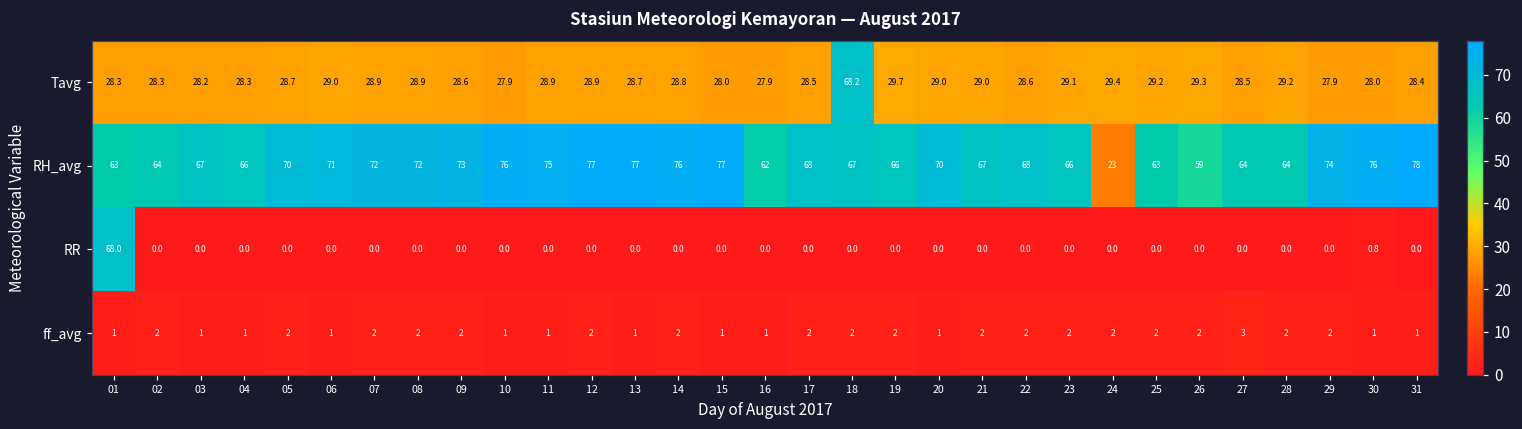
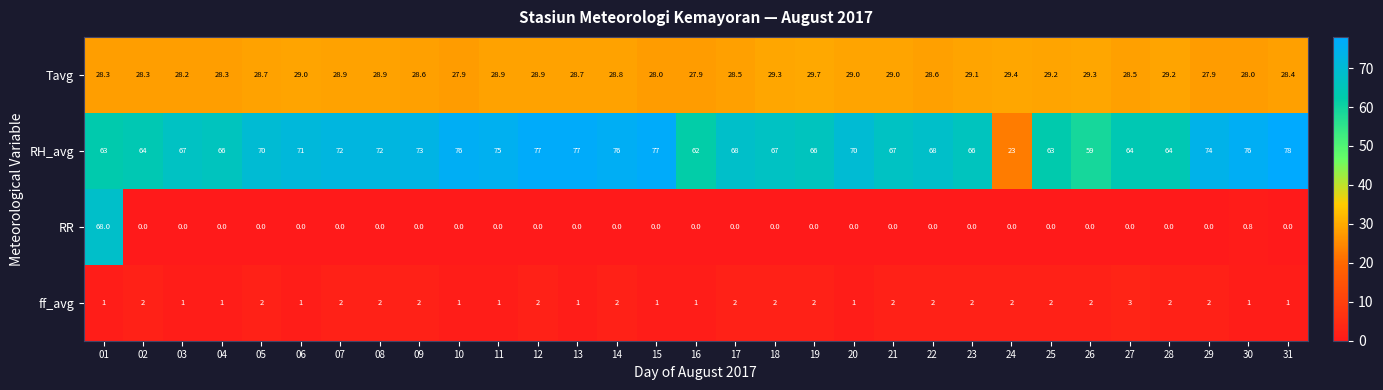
  {
    "Tavg": {
      "01": 28.3,
      "02": 28.3,
      "03": 28.2,
      "04": 28.3,
      "05": 28.7,
      "06": 29.0,
      "07": 28.9,
      "08": 28.9,
      "09": 28.6,
      "10": 27.9,
      "11": 28.9,
      "12": 28.9,
      "13": 28.7,
      "14": 28.8,
      "15": 28.0,
      "16": 27.9,
      "17": 28.5,
-     "18": 68.2,
+     "18": 29.3,
      "19": 29.7,
      "20": 29.0,
      "21": 29.0,
      "22": 28.6,
      "23": 29.1,
      "24": 29.4,
      "25": 29.2,
      "26": 29.3,
      "27": 28.5,
      "28": 29.2,
      "29": 27.9,
      "30": 28.0,
      "31": 28.4
    },
    "RH_avg": {
      "01": 63,
      "02": 64,
      "03": 67,
      "04": 66,
      "05": 70,
      "06": 71,
      "07": 72,
      "08": 72,
      "09": 73,
      "10": 76,
      "11": 75,
      "12": 77,
      "13": 77,
      "14": 76,
      "15": 77,
      "16": 62,
      "17": 68,
      "18": 67,
      "19": 66,
      "20": 70,
      "21": 67,
      "22": 68,
      "23": 66,
      "24": 23,
      "25": 63,
      "26": 59,
      "27": 64,
      "28": 64,
      "29": 74,
      "30": 76,
      "31": 78
    },
    "RR": {
      "01": 68.0,
      "02": 0.0,
      "03": 0.0,
      "04": 0.0,
      "05": 0.0,
      "06": 0.0,
      "07": 0.0,
      "08": 0.0,
      "09": 0.0,
      "10": 0.0,
      "11": 0.0,
      "12": 0.0,
      "13": 0.0,
      "14": 0.0,
      "15": 0.0,
      "16": 0.0,
      "17": 0.0,
      "18": 0.0,
      "19": 0.0,
      "20": 0.0,
      "21": 0.0,
      "22": 0.0,
      "23": 0.0,
      "24": 0.0,
      "25": 0.0,
      "26": 0.0,
      "27": 0.0,
      "28": 0.0,
      "29": 0.0,
      "30": 0.8,
      "31": 0.0
    },
    "ff_avg": {
      "01": 1,
      "02": 2,
      "03": 1,
      "04": 1,
      "05": 2,
      "06": 1,
      "07": 2,
      "08": 2,
      "09": 2,
      "10": 1,
      "11": 1,
      "12": 2,
      "13": 1,
      "14": 2,
      "15": 1,
      "16": 1,
      "17": 2,
      "18": 2,
      "19": 2,
      "20": 1,
      "21": 2,
      "22": 2,
      "23": 2,
      "24": 2,
      "25": 2,
      "26": 2,
      "27": 3,
      "28": 2,
      "29": 2,
      "30": 1,
      "31": 1
    }
  }
